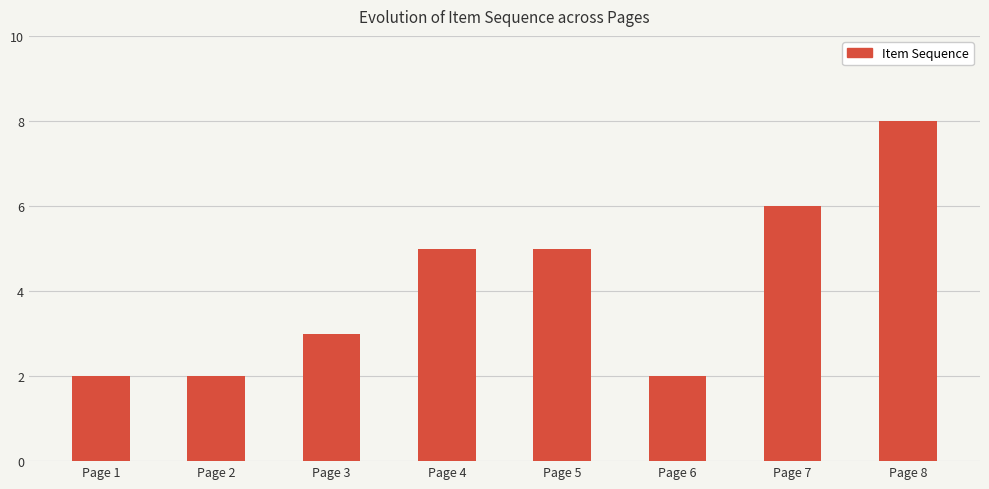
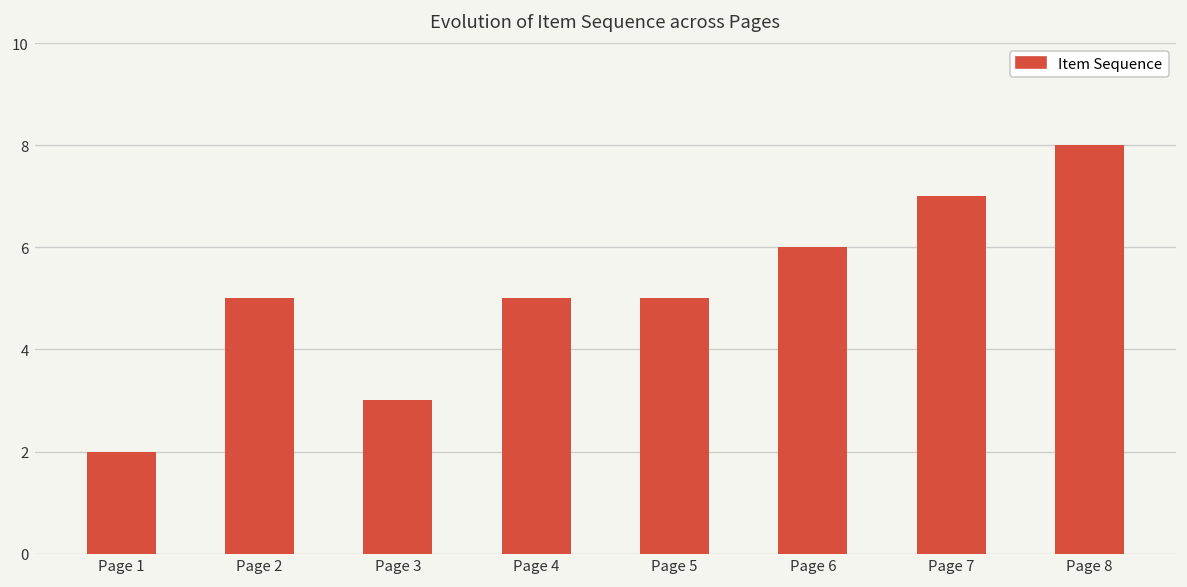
  {
    "Page 1": 2,
-   "Page 2": 2,
+   "Page 2": 5,
    "Page 3": 3,
    "Page 4": 5,
    "Page 5": 5,
-   "Page 6": 2,
-   "Page 7": 6,
+   "Page 6": 6,
+   "Page 7": 7,
    "Page 8": 8
  }
